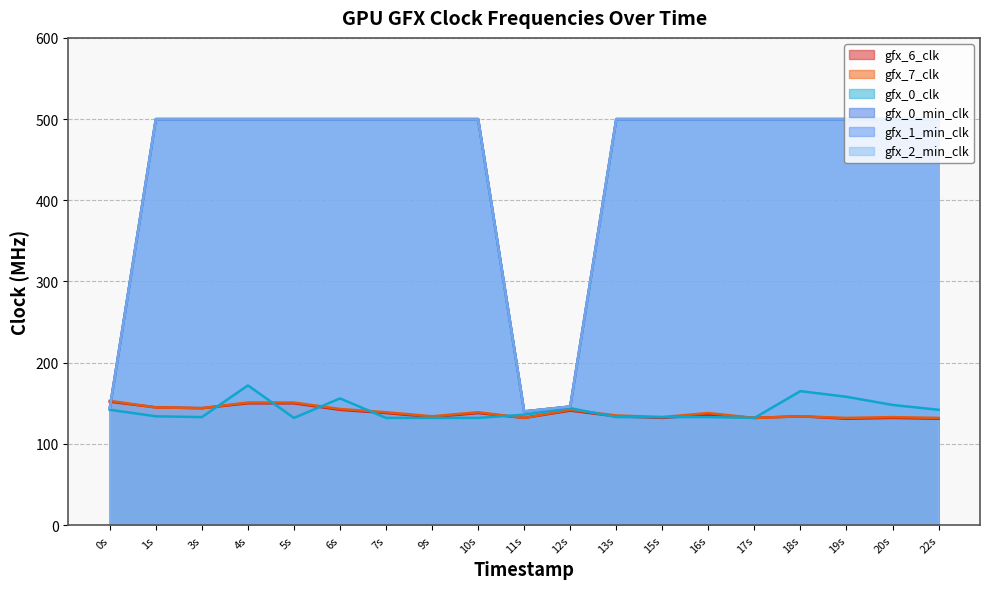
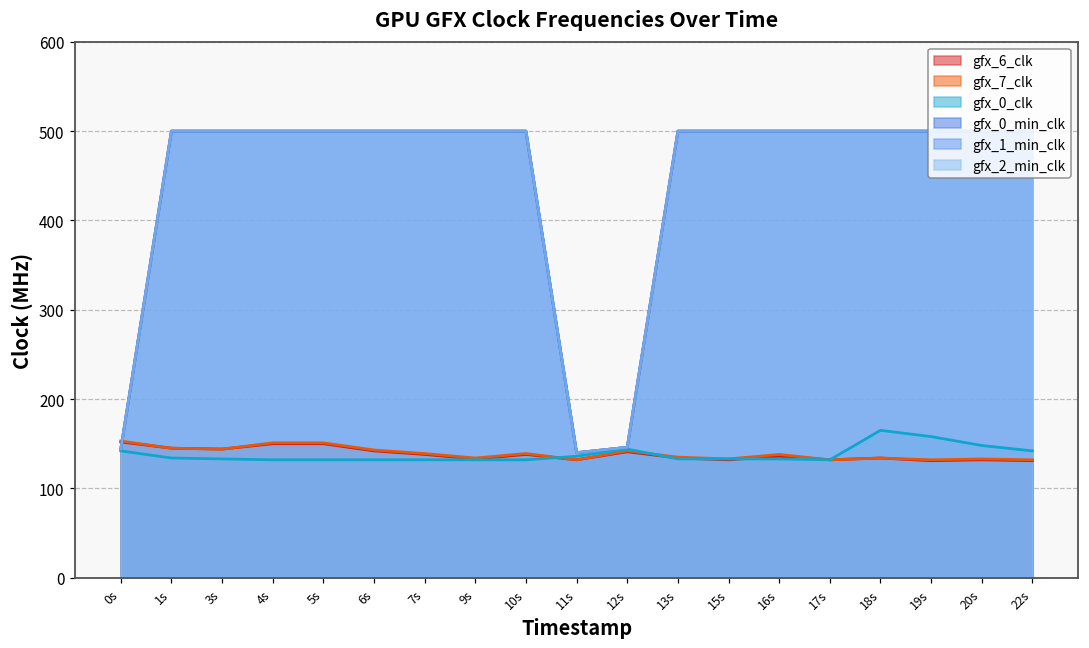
  {
    "gfx_0_clk": {
      "1s": 130,
      "3s": 130,
-     "4s": 170,
+     "4s": 130,
      "5s": 130,
-     "6s": 160,
+     "6s": 130,
      "7s": 130,
      "10s": 130,
      "11s": 140,
      "18s": 170,
      "19s": 160,
      "20s": 150,
      "22s": 140
    },
    "gfx_2_min_clk": {
      "1s": 500,
      "3s": 500,
      "4s": 500,
      "5s": 500,
      "6s": 500,
      "7s": 500,
      "9s": 500,
      "10s": 500,
      "11s": 140,
      "13s": 500,
      "15s": 500,
      "16s": 500,
      "17s": 500,
      "18s": 500
    }
  }
